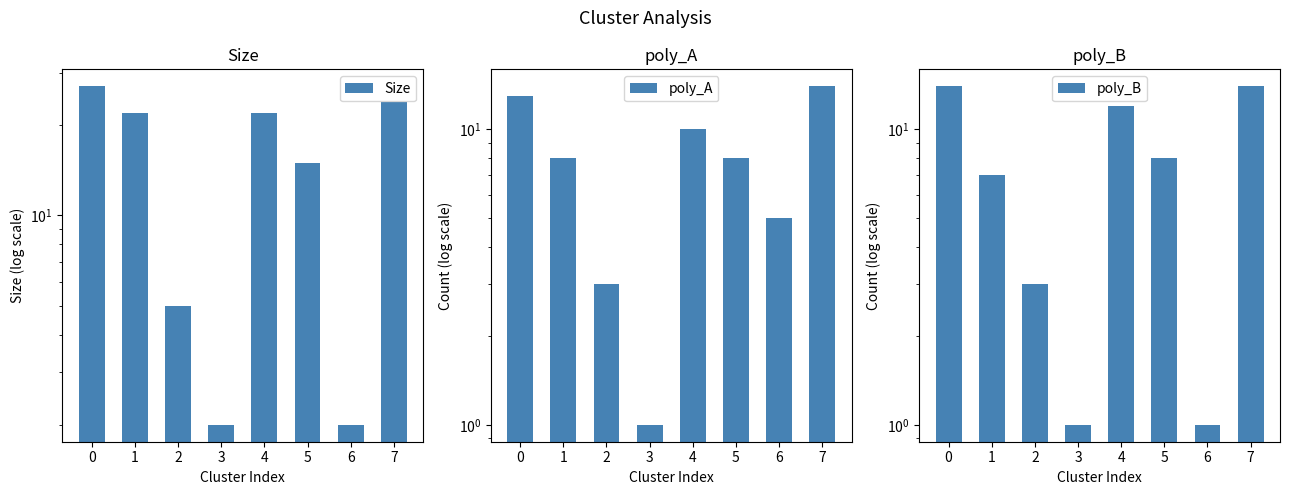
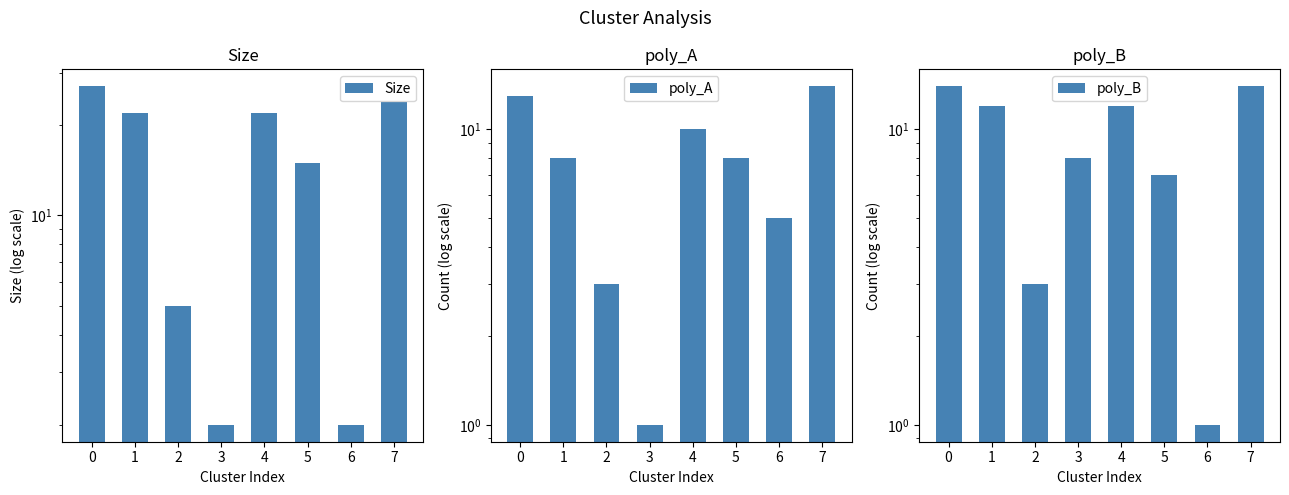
  {
    "poly_A": {
      "0": 13,
      "1": 8.0,
      "2": 3.0,
      "3": 1.00,
      "4": 10.0,
      "5": 8.0,
      "6": 5.0,
      "7": 14
    },
    "poly_B": {
      "0": 14,
-     "1": 7,
+     "1": 12,
      "2": 3,
-     "3": 1,
+     "3": 8,
      "4": 12,
-     "5": 8,
+     "5": 7,
      "6": 1,
      "7": 14
    }
  }
